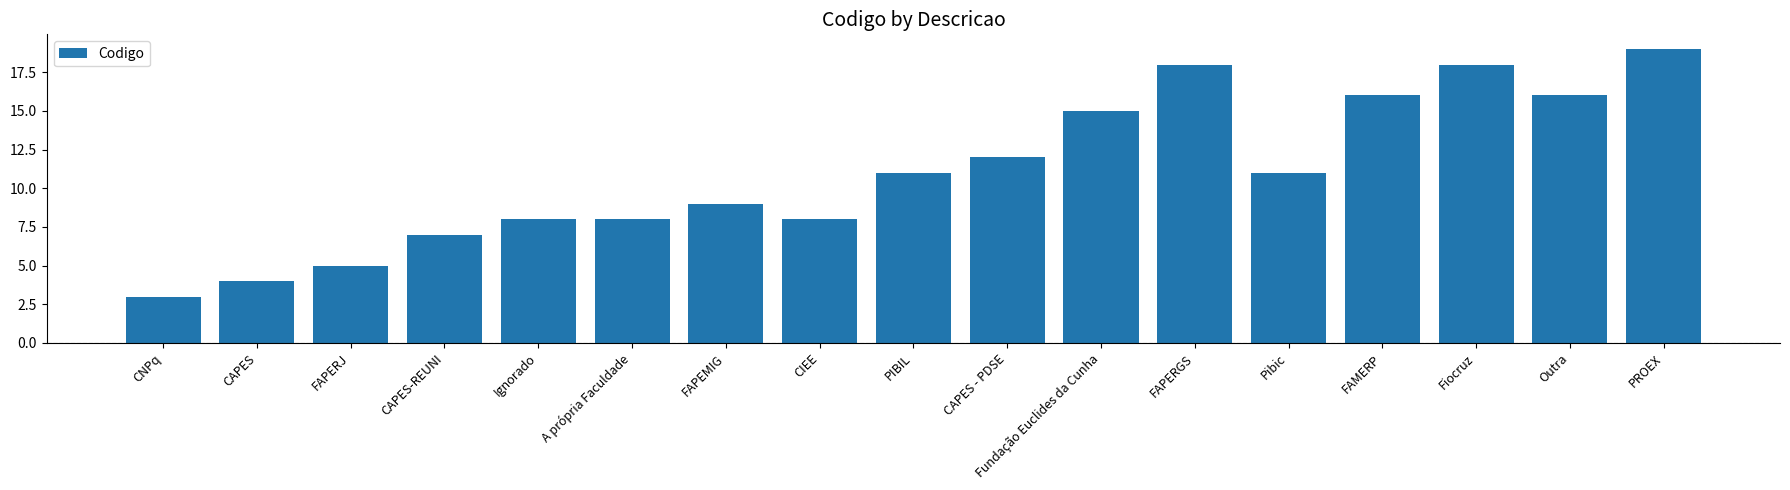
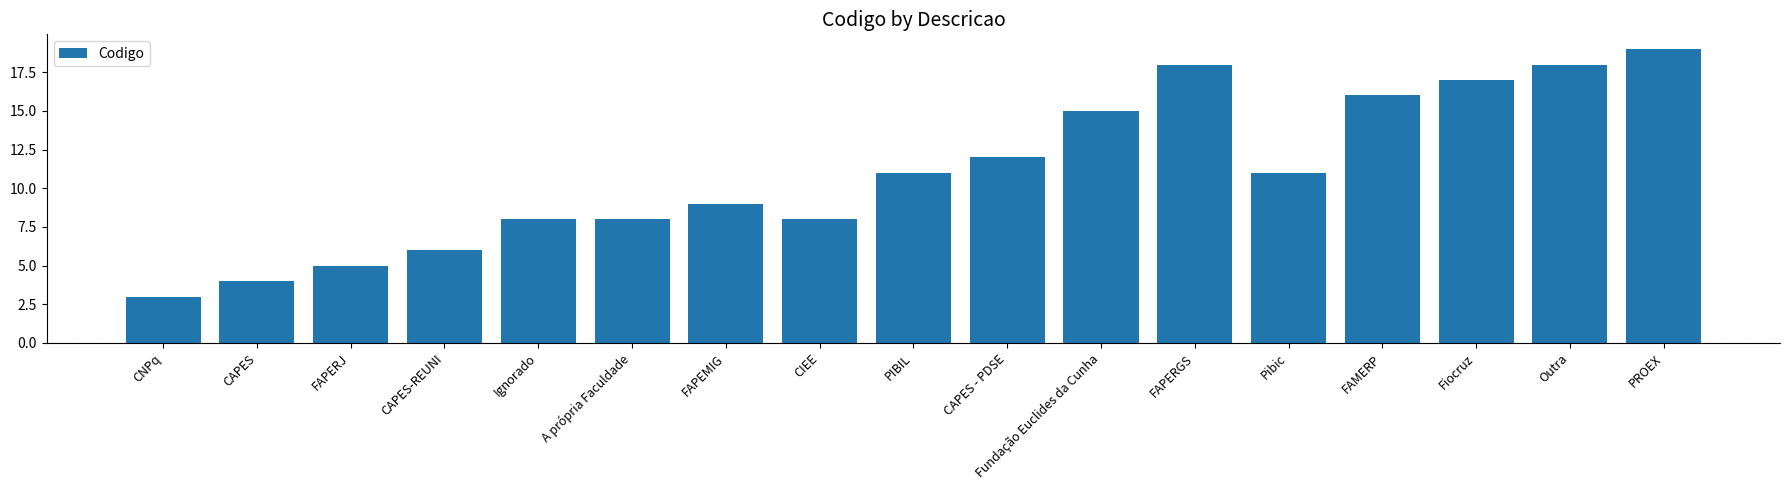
  {
    "CNPq": 3,
    "CAPES": 4,
    "FAPERJ": 5,
-   "CAPES-REUNI": 7,
+   "CAPES-REUNI": 6,
    "Ignorado": 8,
    "A própria Faculdade": 8,
    "FAPEMIG": 9,
    "CIEE": 8,
    "PIBIL": 11,
    "CAPES - PDSE": 12,
    "Fundação Euclides da Cunha": 15,
    "FAPERGS": 18,
    "Pibic": 11,
    "FAMERP": 16,
-   "Fiocruz": 18,
-   "Outra": 16,
+   "Fiocruz": 17,
+   "Outra": 18,
    "PROEX": 19
  }
